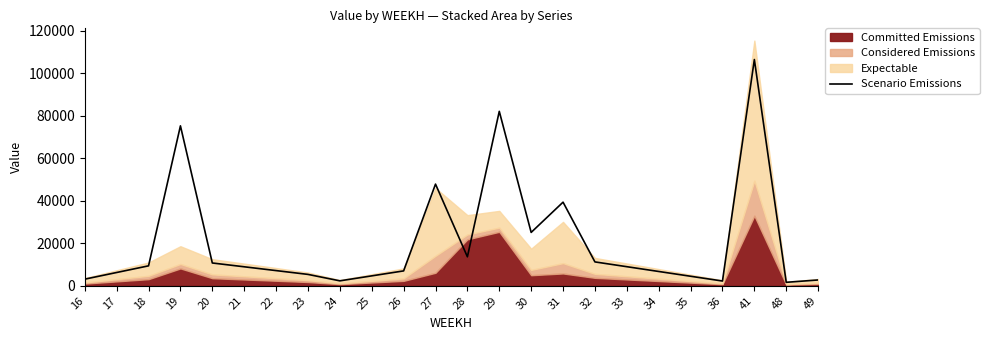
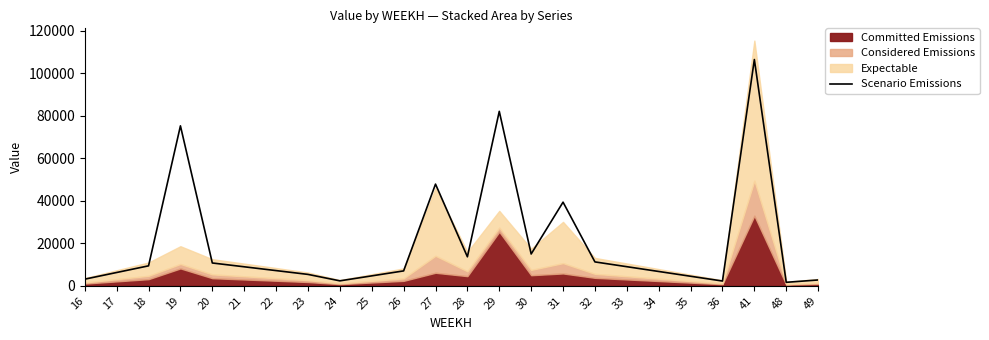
  {
    "Scenario Emissions": {
      "18": 9000,
      "19": 75000,
      "20": 11000,
      "21": 9000,
      "27": 48000,
      "28": 14000,
      "29": 82000,
-     "30": 25000,
+     "30": 15000,
      "31": 39000,
      "32": 11000,
      "33": 9000,
      "41": 106000
    },
    "Committed Emissions": {
      "18": 3000,
      "19": 8000,
      "20": 4000,
      "21": 3000,
      "27": 6000,
-     "28": 22000,
+     "28": 5000,
      "29": 25000,
      "30": 5000,
      "31": 6000,
      "32": 4000,
      "33": 3000,
      "41": 33000
    }
  }
